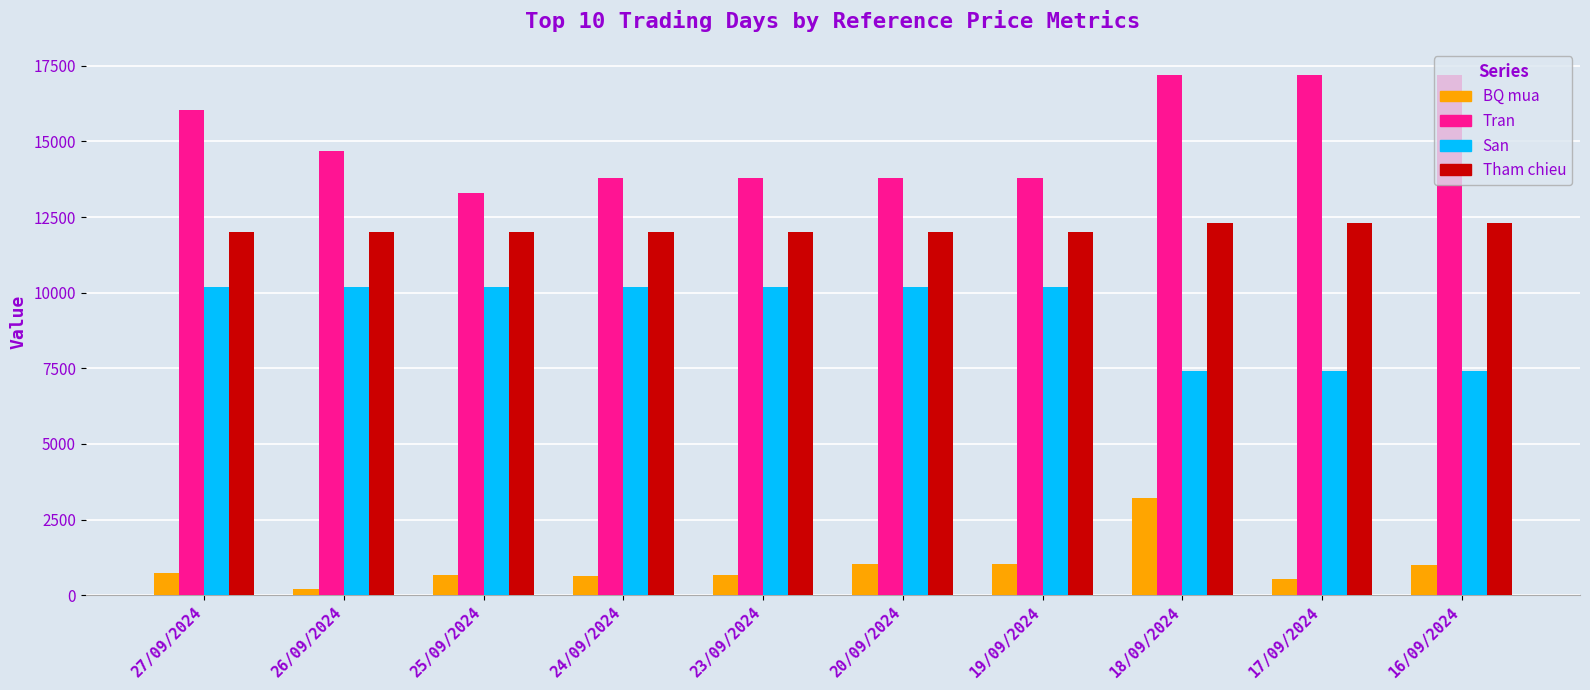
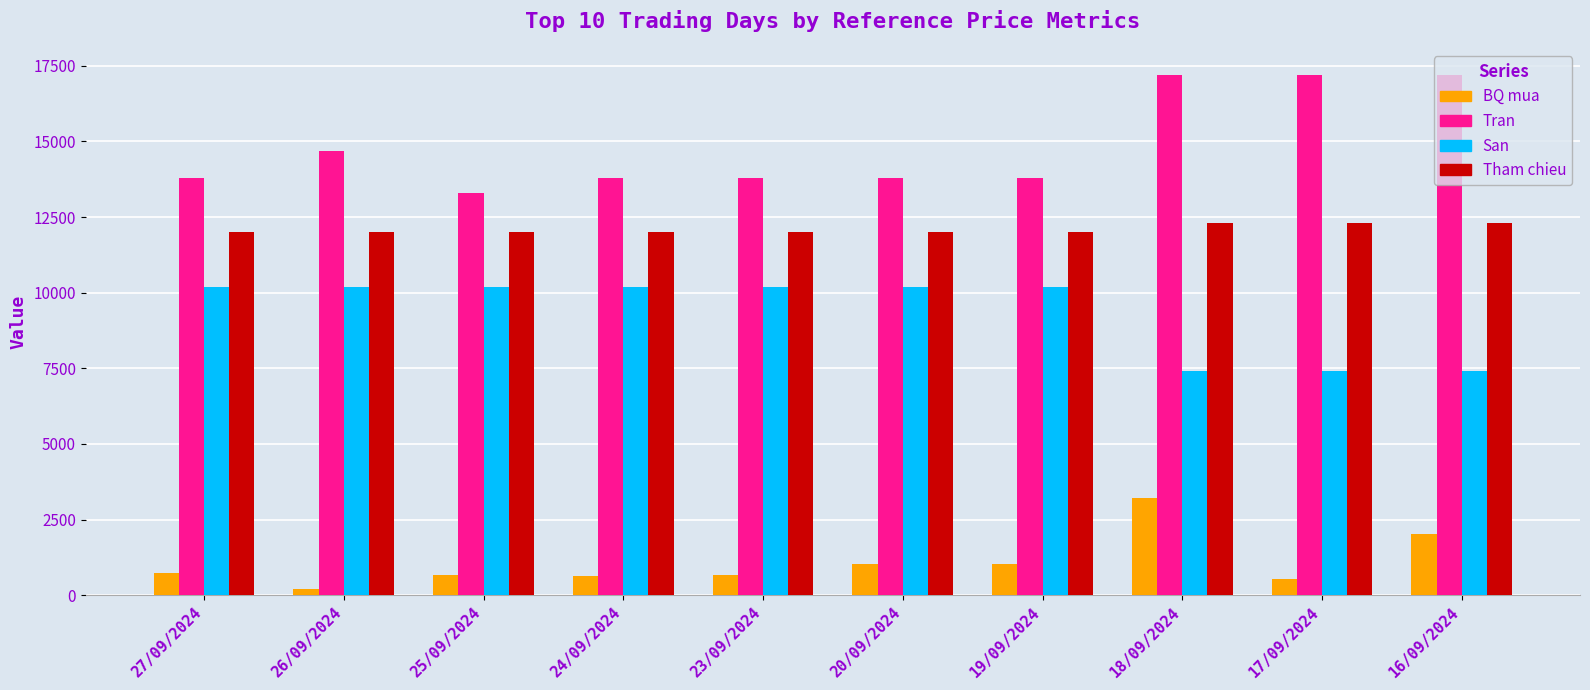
  {
    "BQ mua": {
      "27/09/2024": 700,
      "26/09/2024": 200,
      "25/09/2024": 700,
      "24/09/2024": 600,
      "23/09/2024": 700,
      "20/09/2024": 1000,
      "19/09/2024": 1000,
      "18/09/2024": 3200,
      "17/09/2024": 600,
-     "16/09/2024": 1000
+     "16/09/2024": 2000
    },
    "Tran": {
-     "27/09/2024": 16000,
+     "27/09/2024": 13800,
      "26/09/2024": 14700,
      "25/09/2024": 13300,
      "24/09/2024": 13800,
      "23/09/2024": 13800,
      "20/09/2024": 13800,
      "19/09/2024": 13800,
      "18/09/2024": 17200,
      "17/09/2024": 17200
    },
    "San": {
      "27/09/2024": 10200,
      "26/09/2024": 10200,
      "25/09/2024": 10200,
      "24/09/2024": 10200,
      "23/09/2024": 10200,
      "20/09/2024": 10200,
      "19/09/2024": 10200,
      "18/09/2024": 7400,
      "17/09/2024": 7400,
      "16/09/2024": 7400
    },
    "Tham chieu": {
      "27/09/2024": 12000,
      "26/09/2024": 12000,
      "25/09/2024": 12000,
      "24/09/2024": 12000,
      "23/09/2024": 12000,
      "20/09/2024": 12000,
      "19/09/2024": 12000,
      "18/09/2024": 12300,
      "17/09/2024": 12300,
      "16/09/2024": 12300
    }
  }
